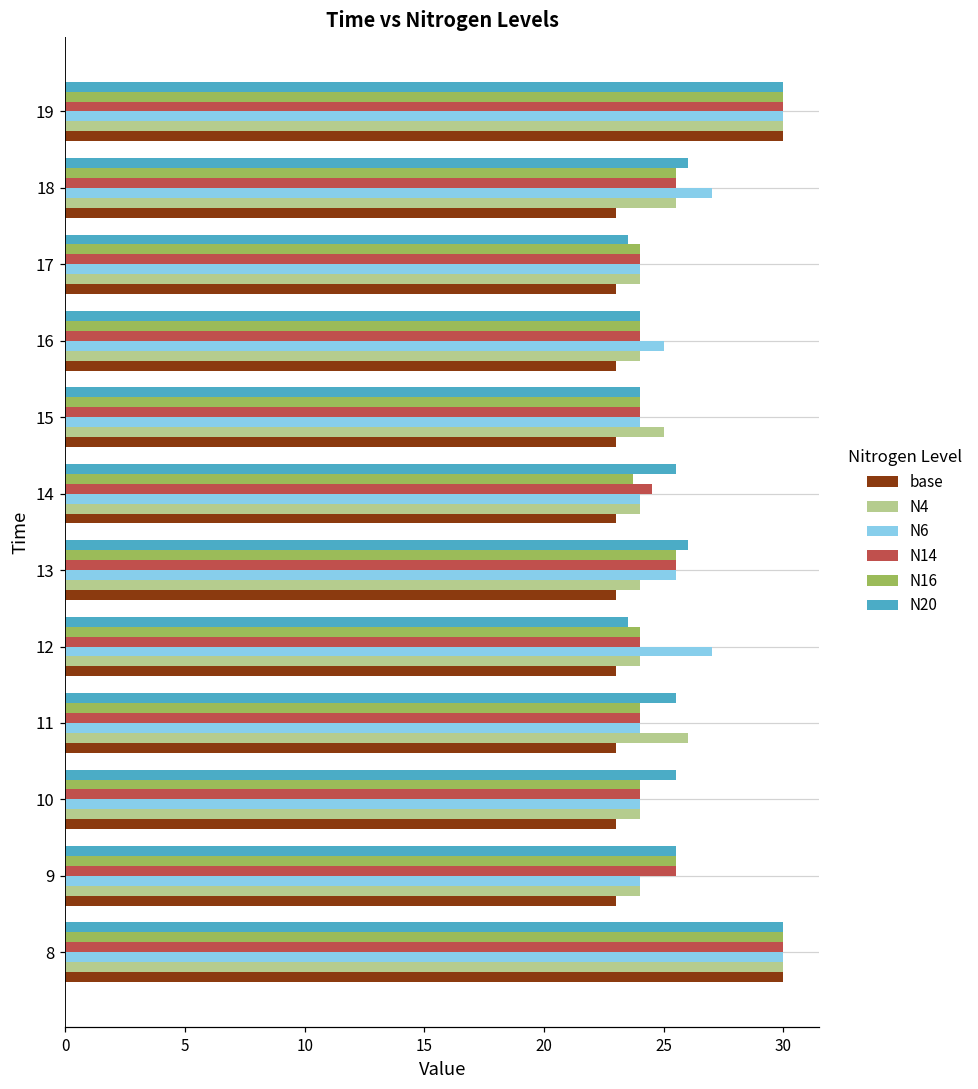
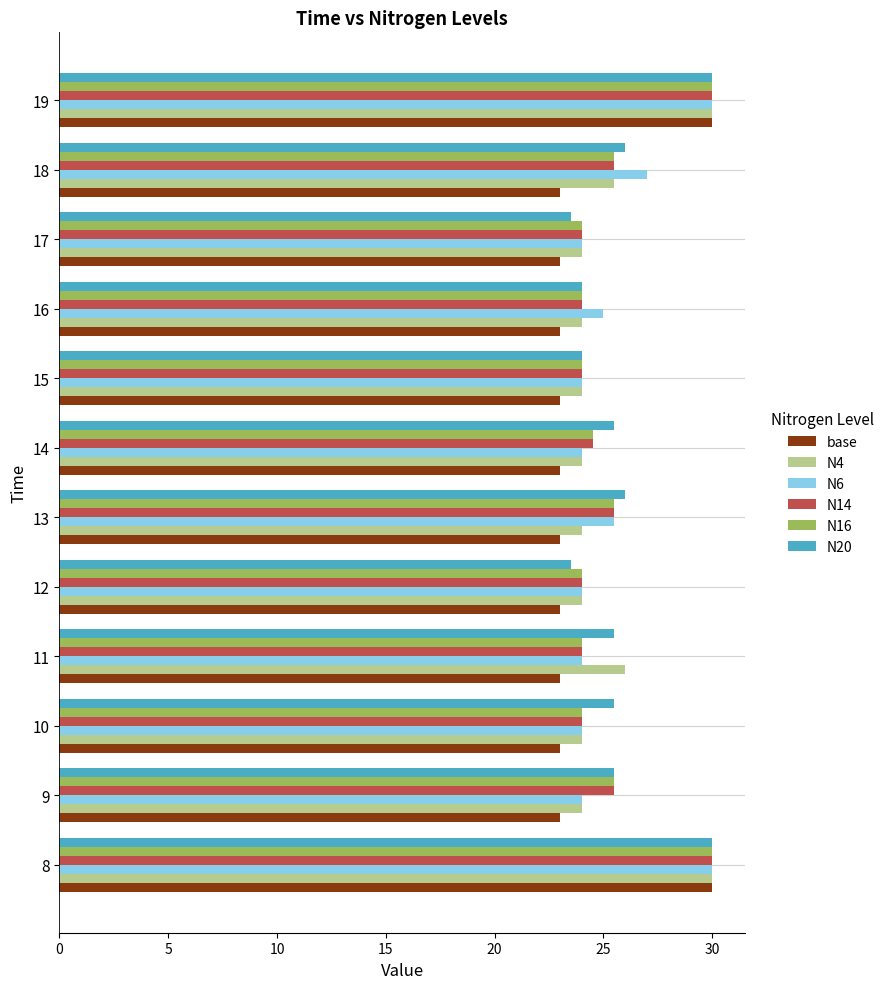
  {
    "base": {
      "19": 30.0,
      "18": 23.0,
      "17": 23.0,
      "16": 23.0,
      "15": 23.0,
      "14": 23.0,
      "13": 23.0,
      "12": 23.0,
      "11": 23.0,
      "10": 23.0,
      "9": 23.0,
      "8": 30.0
    },
    "N4": {
      "19": 30,
      "18": 25.5,
      "17": 24,
      "16": 24,
-     "15": 25,
+     "15": 24,
      "14": 24,
      "13": 24,
      "12": 24,
      "11": 26,
      "10": 24,
      "9": 24,
      "8": 30
    },
    "N6": {
      "19": 30,
      "18": 27,
      "17": 24,
      "16": 25,
      "15": 24,
      "14": 24,
      "13": 25.5,
-     "12": 27,
+     "12": 24,
      "11": 24,
      "10": 24,
      "9": 24,
      "8": 30
    },
    "N14": {
      "19": 30.0,
      "18": 25.5,
      "17": 24.0,
      "16": 24.0,
      "15": 24.0,
      "14": 24.5,
      "13": 25.5,
      "12": 24.0,
      "11": 24.0,
      "10": 24.0,
      "9": 25.5,
      "8": 30.0
    },
    "N16": {
      "19": 30.0,
      "18": 25.5,
      "17": 24.0,
      "16": 24.0,
      "15": 24.0,
-     "14": 23.7,
+     "14": 24.5,
      "13": 25.5,
      "12": 24.0,
      "11": 24.0,
      "10": 24.0,
      "9": 25.5,
      "8": 30.0
    },
    "N20": {
      "19": 30.0,
      "18": 26.0,
      "17": 23.5,
      "16": 24.0,
      "15": 24.0,
      "14": 25.5,
      "13": 26.0,
      "12": 23.5,
      "11": 25.5,
      "10": 25.5,
      "9": 25.5,
      "8": 30.0
    }
  }
